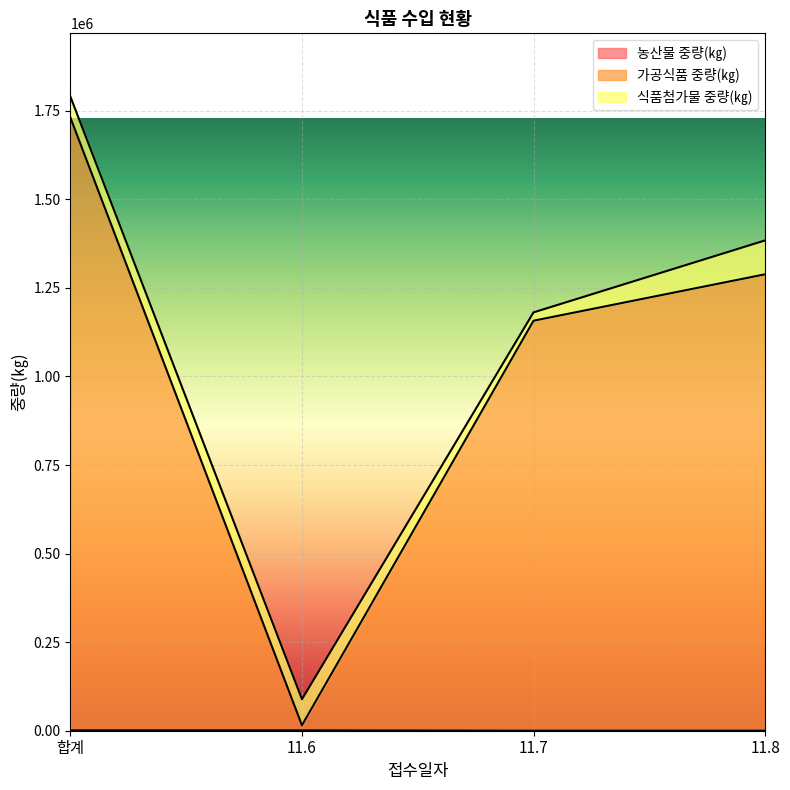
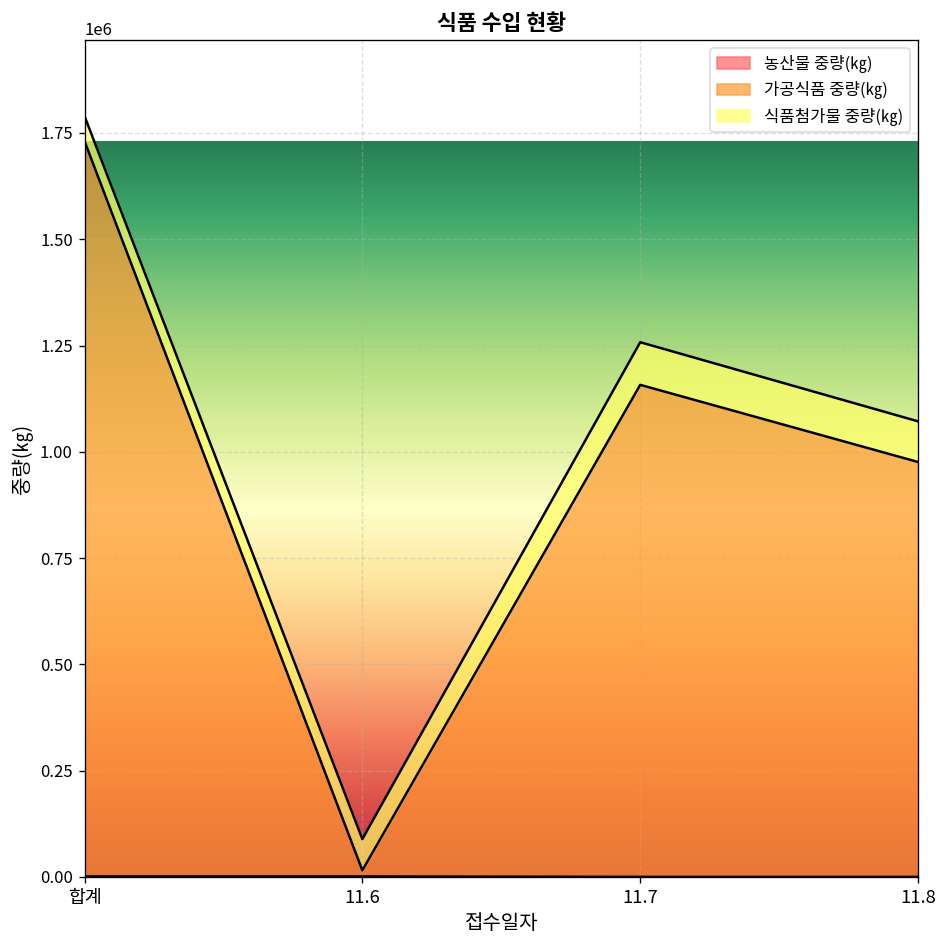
  {
    "농산물 중량(㎏)": {
      "합계": 0,
      "11.6": 0,
      "11.7": 0,
      "11.8": 0
    },
    "가공식품 중량(㎏)": {
      "합계": 1730000,
      "11.6": 10000,
      "11.7": 1160000,
-     "11.8": 1290000
+     "11.8": 980000
    },
    "식품첨가물 중량(㎏)": {
      "합계": 60000,
      "11.6": 70000,
-     "11.7": 20000,
+     "11.7": 100000,
      "11.8": 100000
    }
  }
